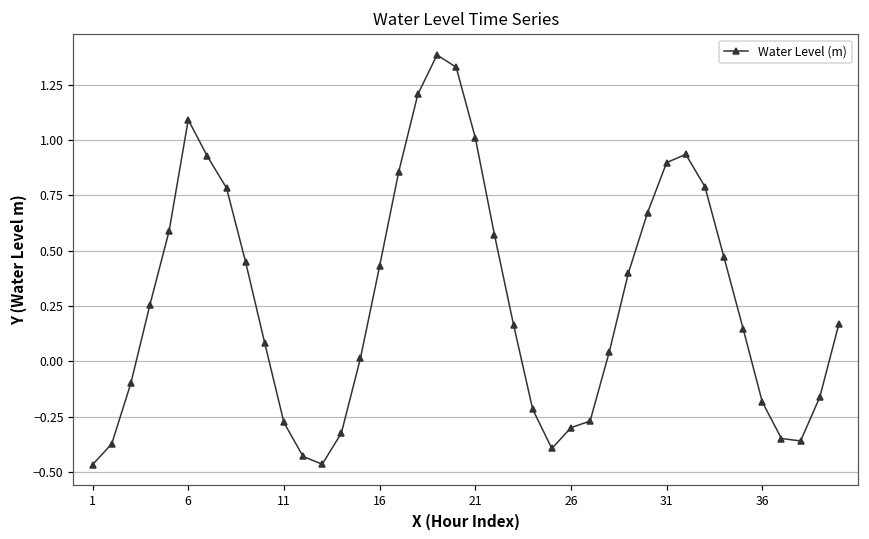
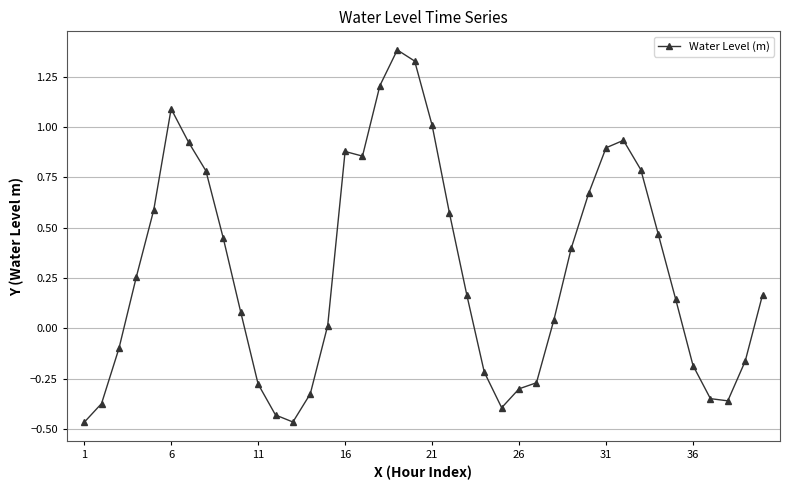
  {
    "1": -0.47,
    "6": 1.09,
    "11": -0.28,
-   "16": 0.43,
+   "16": 0.88,
    "21": 1.01,
    "26": -0.30,
    "31": 0.90,
    "36": -0.18
  }
